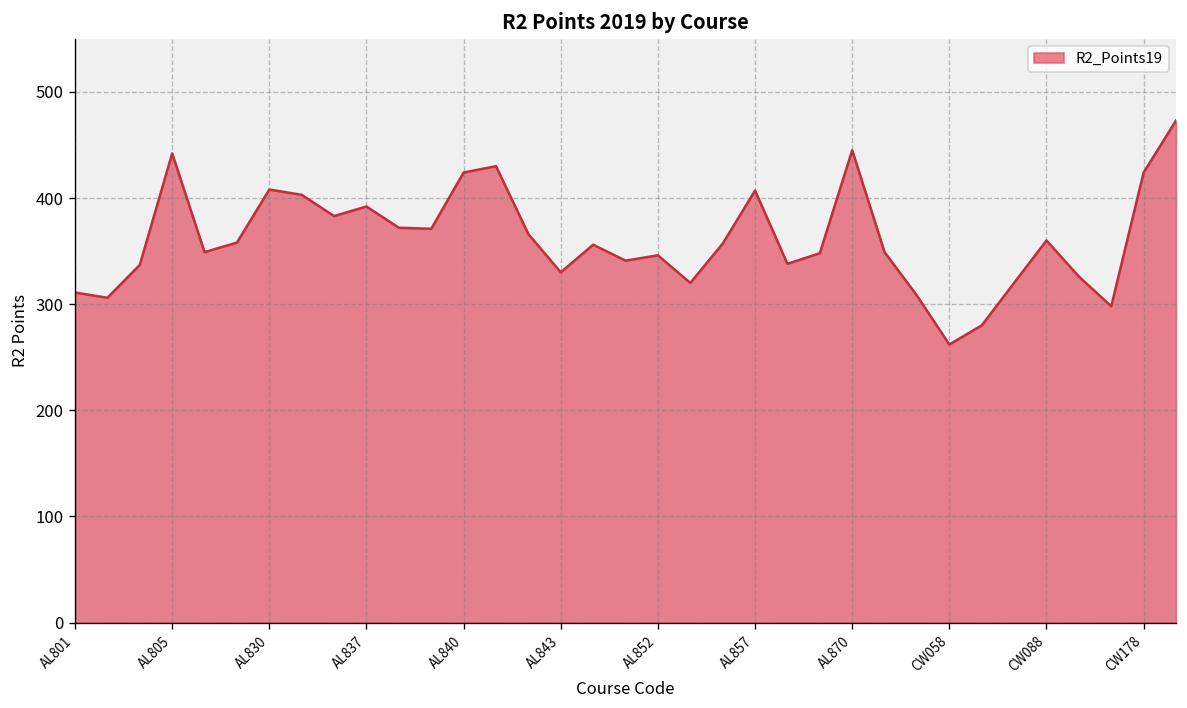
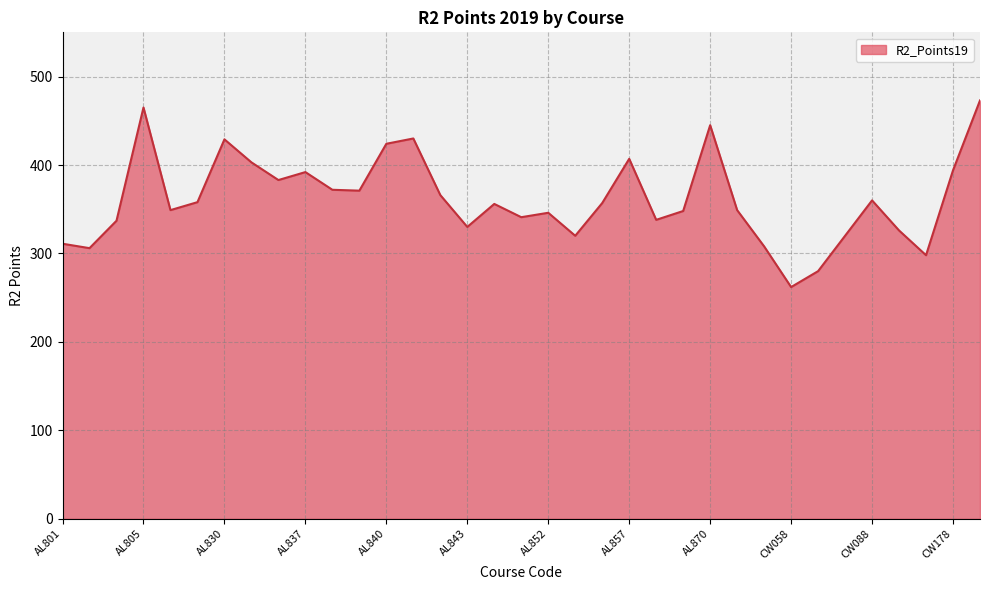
  {
    "AL801": 310,
-   "AL805": 440,
-   "AL830": 410,
+   "AL805": 470,
+   "AL830": 430,
    "AL837": 390,
    "AL840": 420,
    "AL843": 330,
    "AL852": 350,
    "AL857": 410,
    "AL870": 450,
    "CW058": 260,
    "CW088": 360,
-   "CW178": 420
+   "CW178": 390
  }
